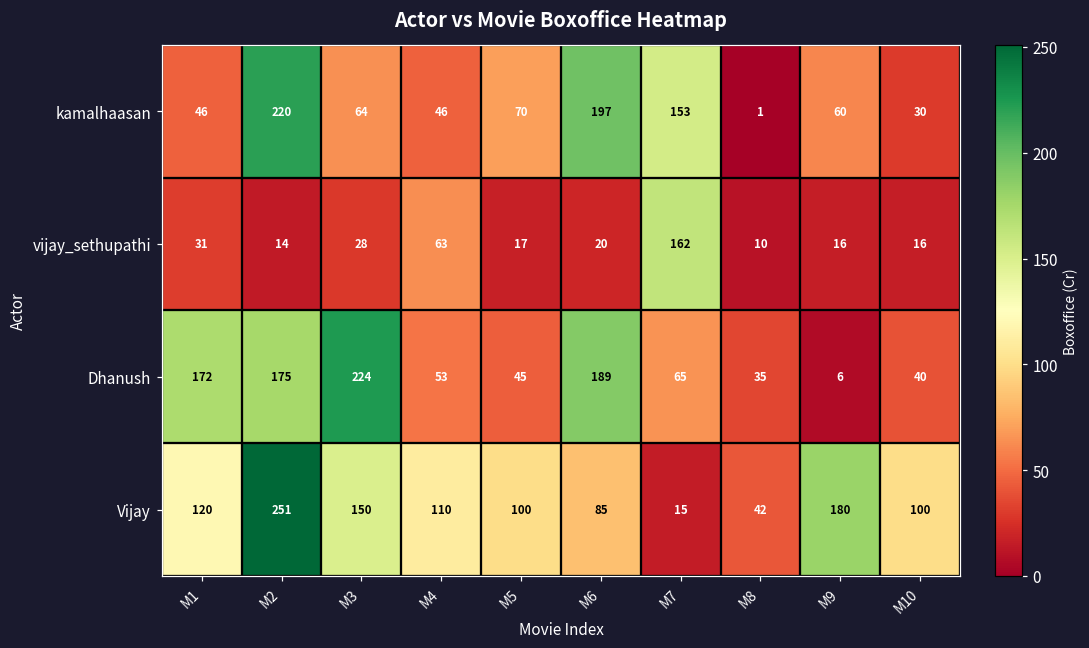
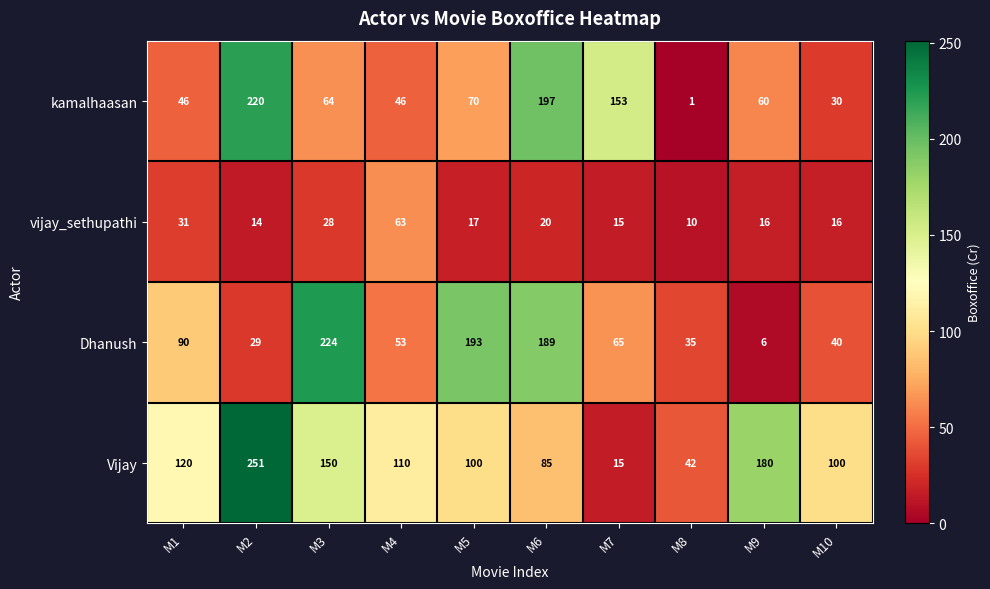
  {
    "kamalhaasan": {
      "M1": 46,
      "M2": 220,
      "M3": 64,
      "M4": 46,
      "M5": 70,
      "M6": 197,
      "M7": 153,
      "M8": 1,
      "M9": 60,
      "M10": 30
    },
    "vijay_sethupathi": {
      "M1": 31,
      "M2": 14,
      "M3": 28,
      "M4": 63,
      "M5": 17,
      "M6": 20,
-     "M7": 162,
+     "M7": 15,
      "M8": 10,
      "M9": 16,
      "M10": 16
    },
    "Dhanush": {
-     "M1": 172,
-     "M2": 175,
+     "M1": 90,
+     "M2": 29,
      "M3": 224,
      "M4": 53,
-     "M5": 45,
+     "M5": 193,
      "M6": 189,
      "M7": 65,
      "M8": 35,
      "M9": 6,
      "M10": 40
    },
    "Vijay": {
      "M1": 120,
      "M2": 251,
      "M3": 150,
      "M4": 110,
      "M5": 100,
      "M6": 85,
      "M7": 15,
      "M8": 42,
      "M9": 180,
      "M10": 100
    }
  }
